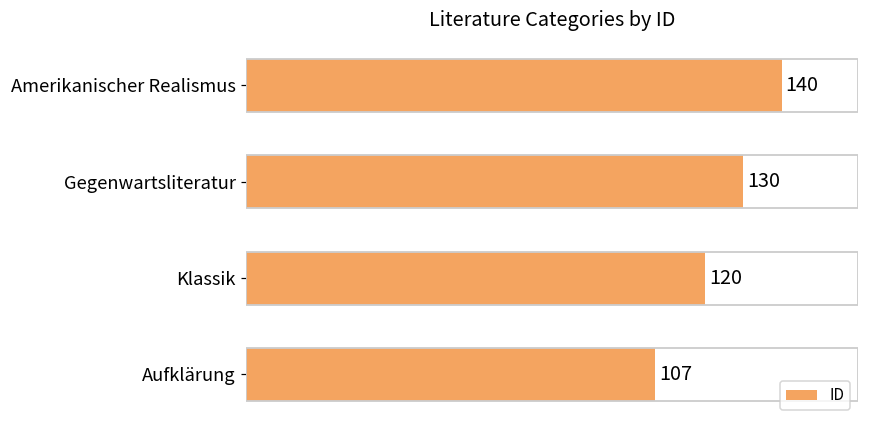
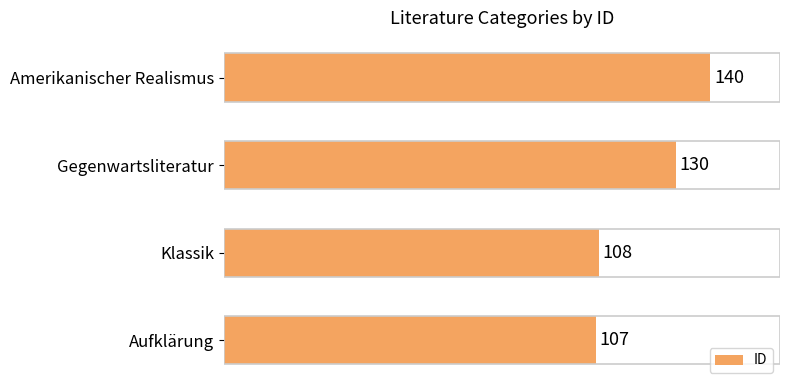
  {
    "Amerikanischer Realismus": 140,
    "Gegenwartsliteratur": 130,
-   "Klassik": 120,
+   "Klassik": 108,
    "Aufklärung": 107
  }
